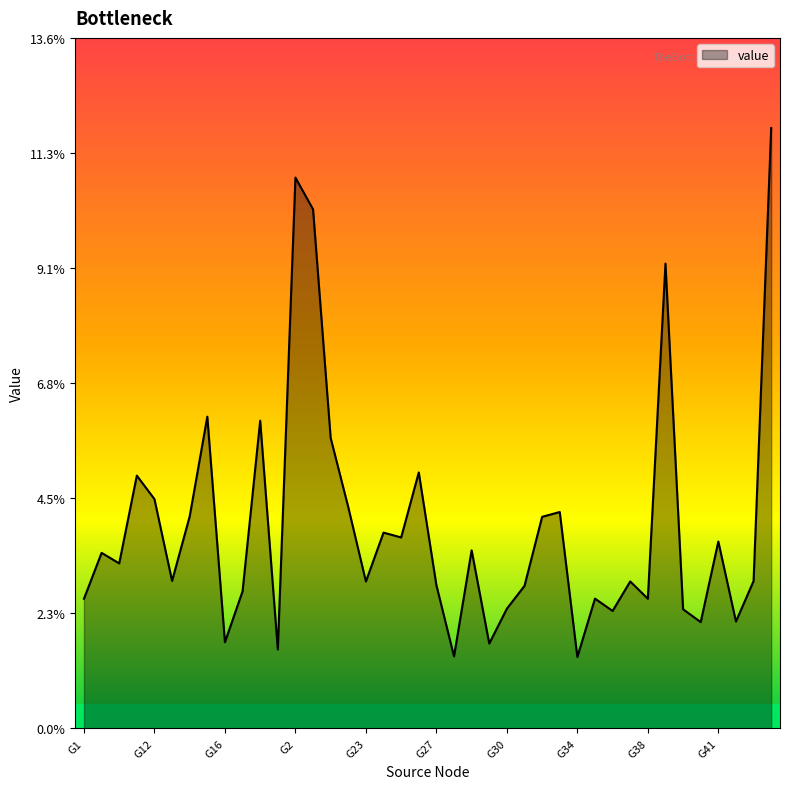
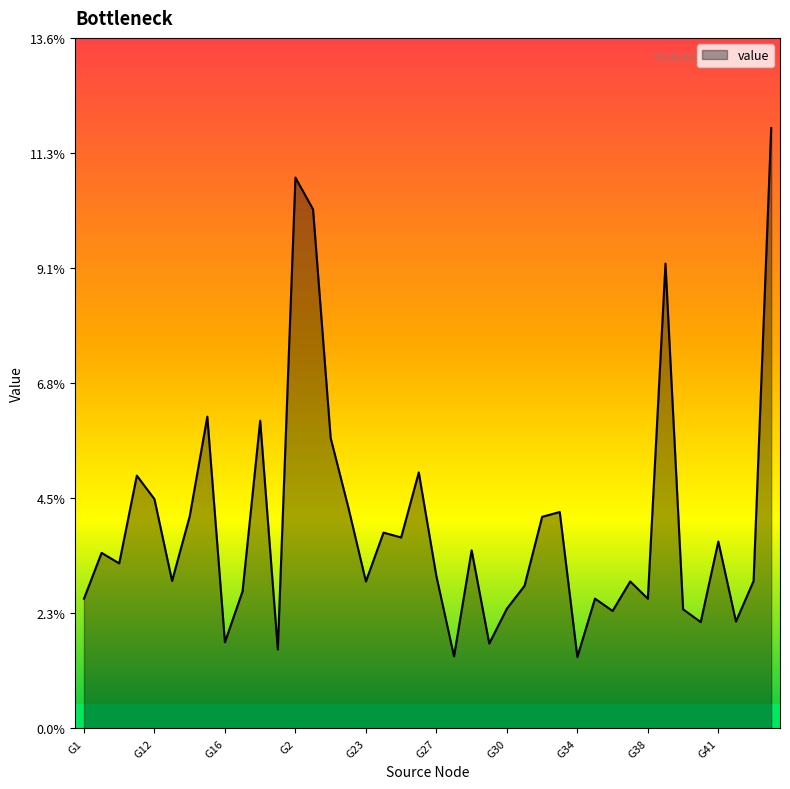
  {
    "G1": "2.6%",
    "G12": "4.5%",
    "G16": "1.7%",
    "G2": "10.9%",
    "G23": "2.9%",
-   "G27": "2.8%",
+   "G27": "3.0%",
    "G30": "2.4%",
    "G34": "1.4%",
    "G38": "2.6%",
    "G41": "3.7%"
  }
